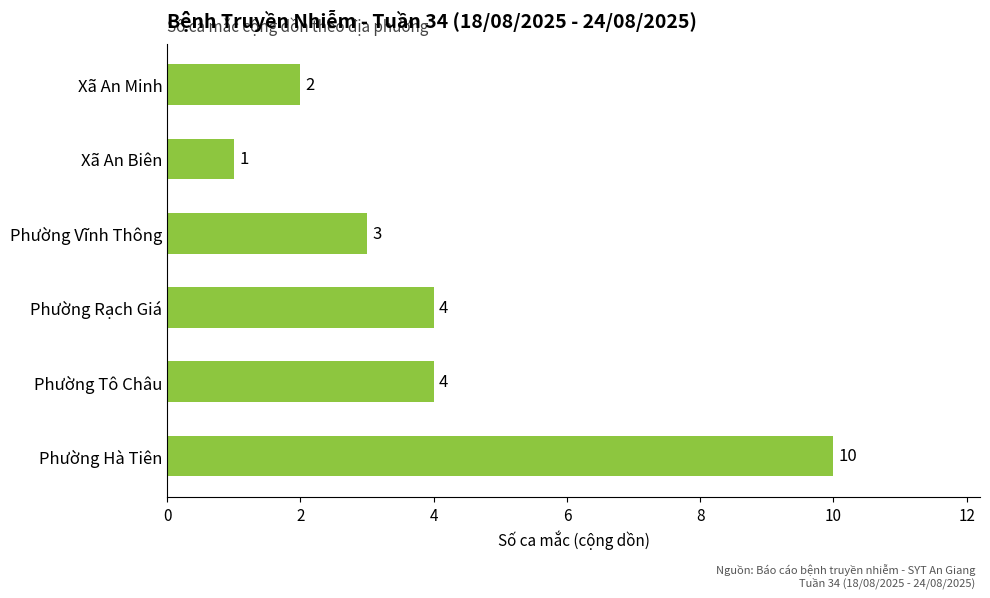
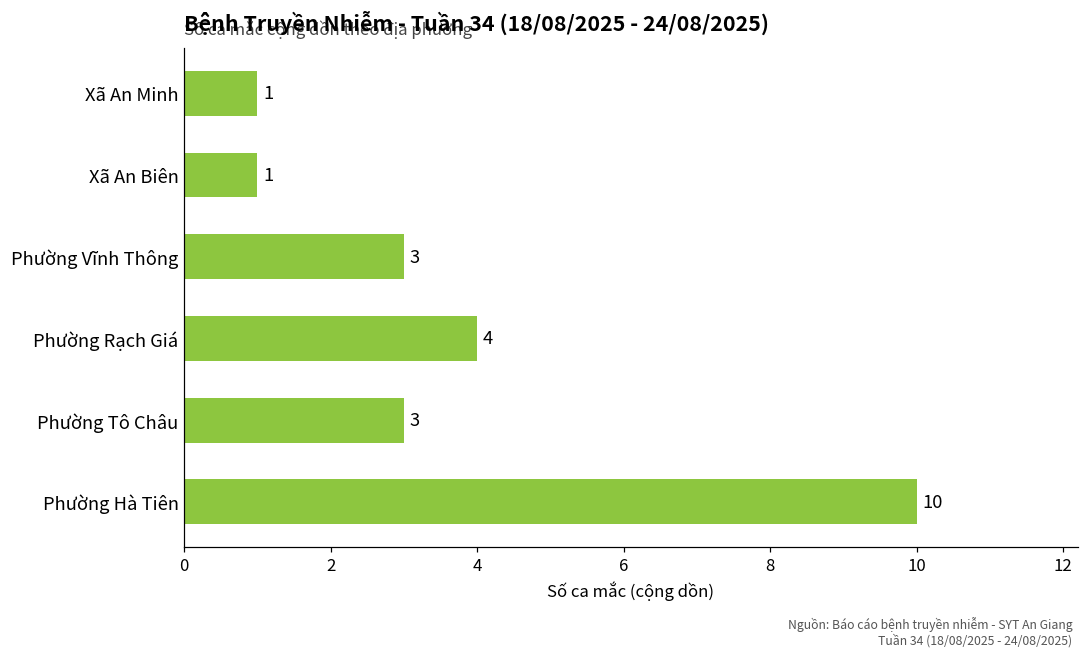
  {
-   "Xã An Minh": 2,
+   "Xã An Minh": 1,
    "Xã An Biên": 1,
    "Phường Vĩnh Thông": 3,
    "Phường Rạch Giá": 4,
-   "Phường Tô Châu": 4,
+   "Phường Tô Châu": 3,
    "Phường Hà Tiên": 10
  }
